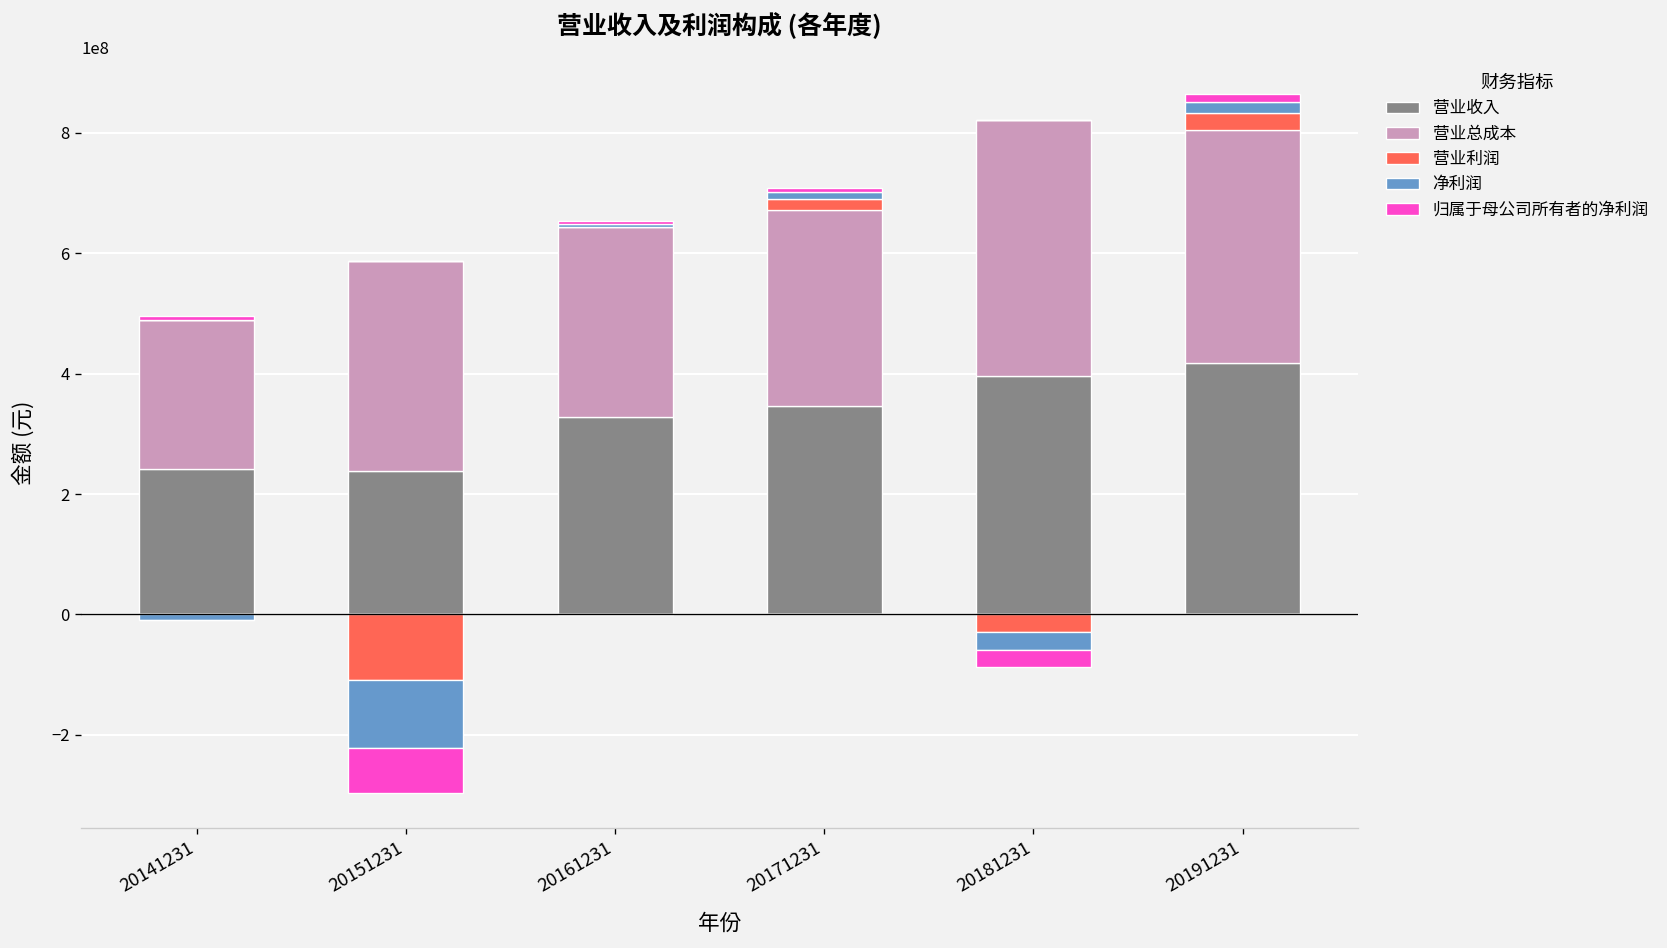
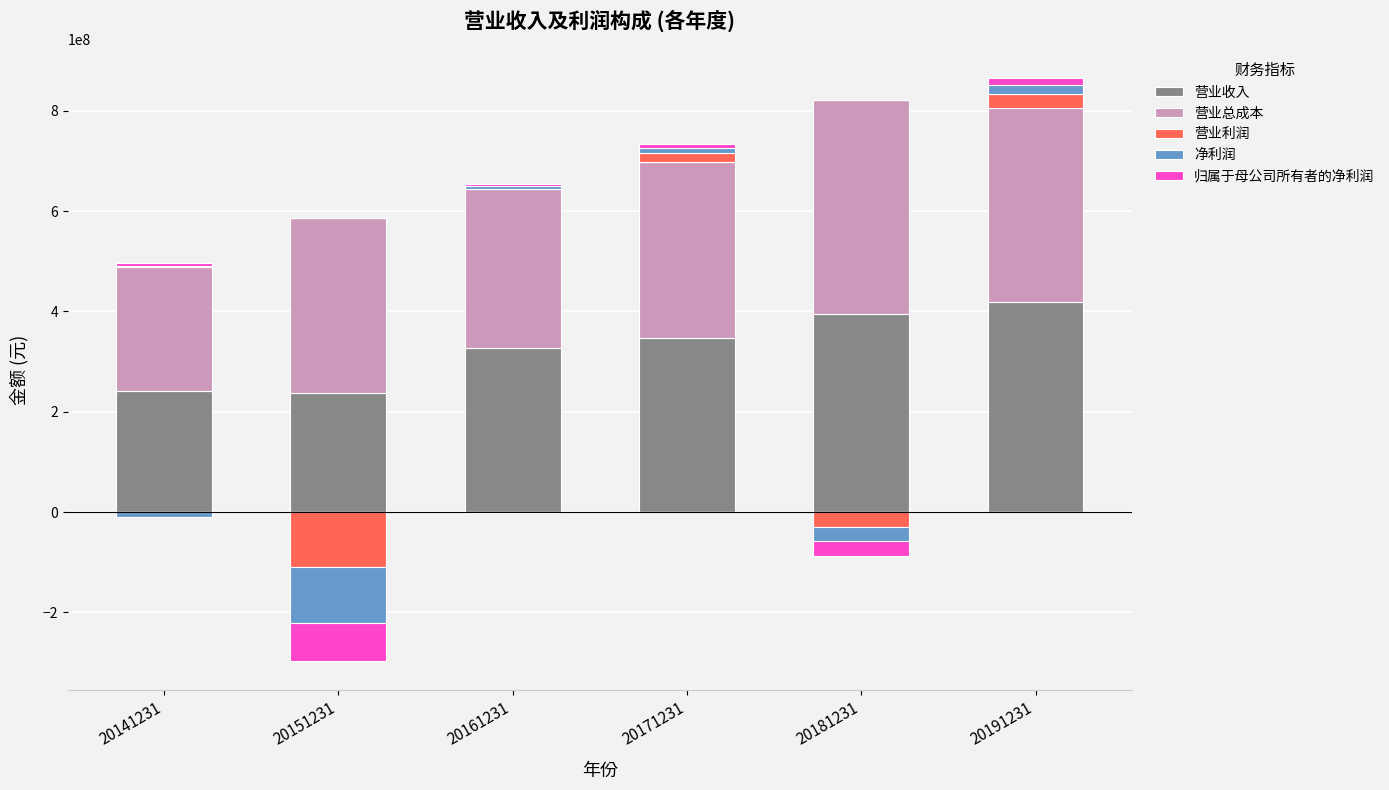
  {
    "营业总成本": {
      "20141231": 250000000,
      "20151231": 350000000,
      "20161231": 320000000,
-     "20171231": 330000000,
+     "20171231": 350000000,
      "20181231": 430000000,
      "20191231": 390000000
    }
  }
